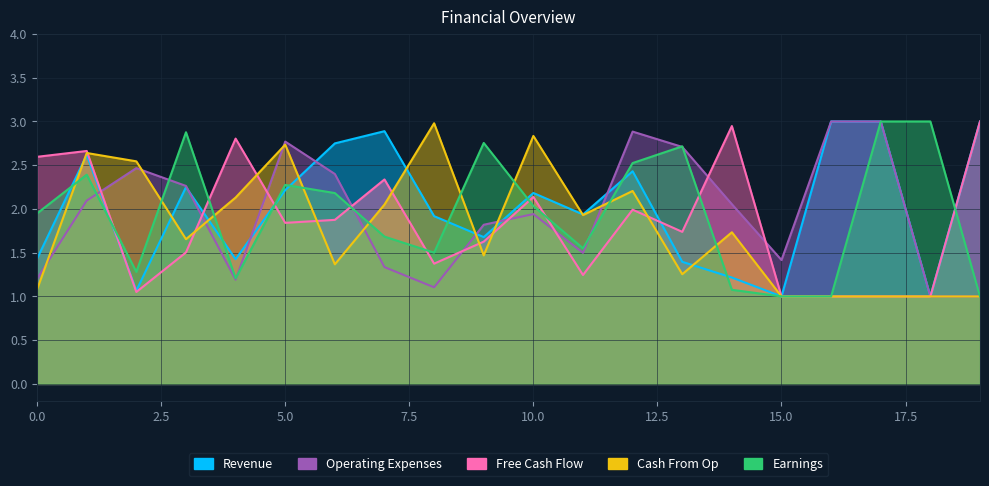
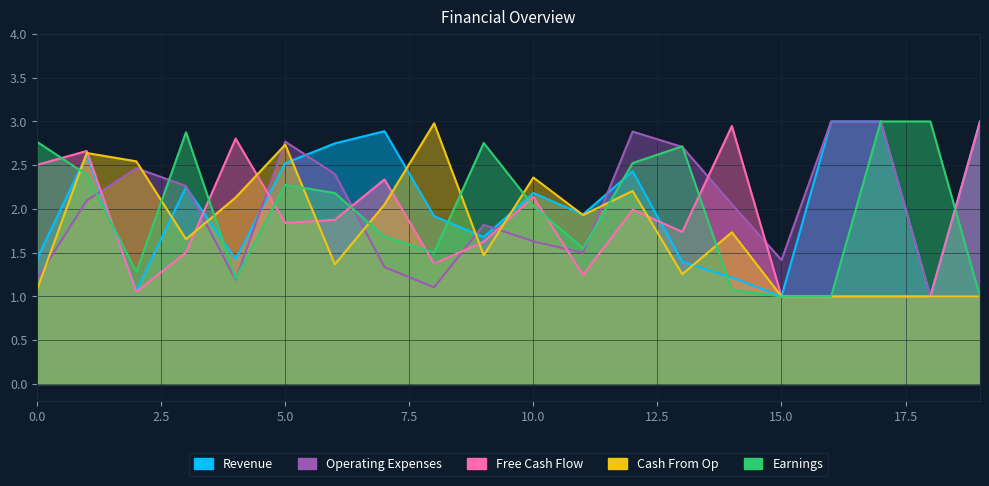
  {
    "Revenue": {
      "0.0": 1.4,
-     "5.0": 2.2,
+     "5.0": 2.5,
      "10.0": 2.2
    },
    "Operating Expenses": {
      "0.0": 1.2,
      "5.0": 2.8,
-     "10.0": 1.9,
+     "10.0": 1.6,
      "15.0": 1.4
    },
    "Free Cash Flow": {
-     "0.0": 2.6,
+     "0.0": 2.5,
      "5.0": 1.8,
      "10.0": 2.1
    },
    "Cash From Op": {
      "0.0": 1.1,
      "5.0": 2.7,
-     "10.0": 2.8
+     "10.0": 2.4
    },
    "Earnings": {
-     "0.0": 1.9,
+     "0.0": 2.8,
      "5.0": 2.3,
      "10.0": 2.0
    }
  }
